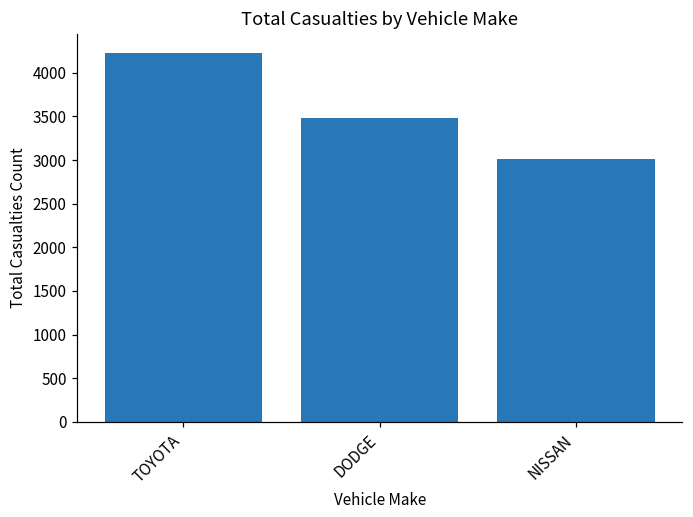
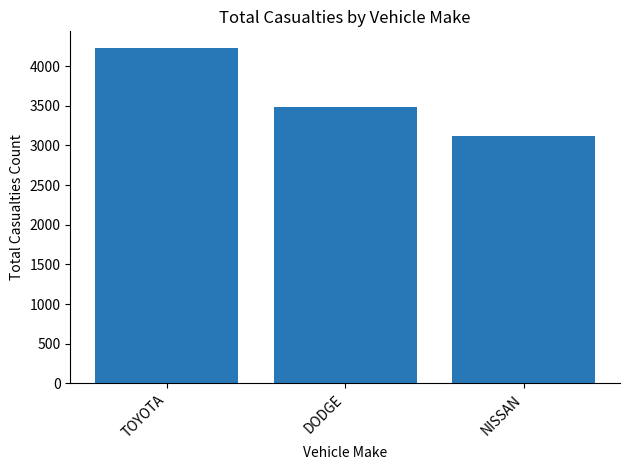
  {
    "TOYOTA": 4200,
    "DODGE": 3500,
-   "NISSAN": 3000
+   "NISSAN": 3100
  }
